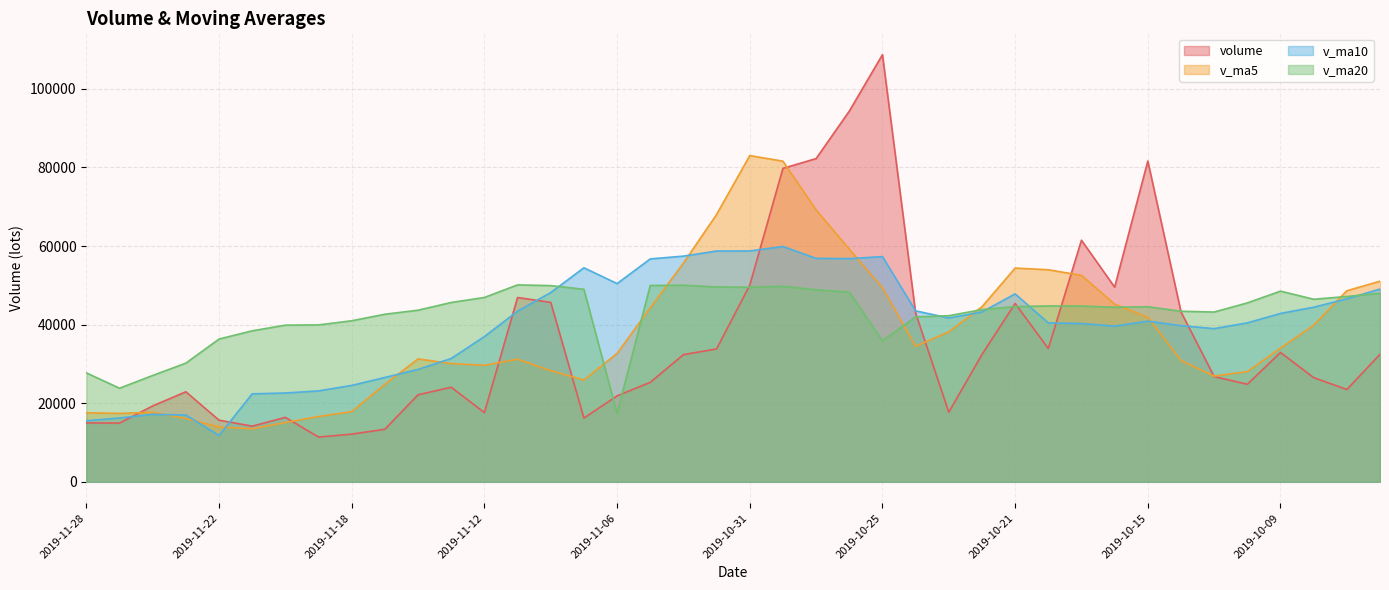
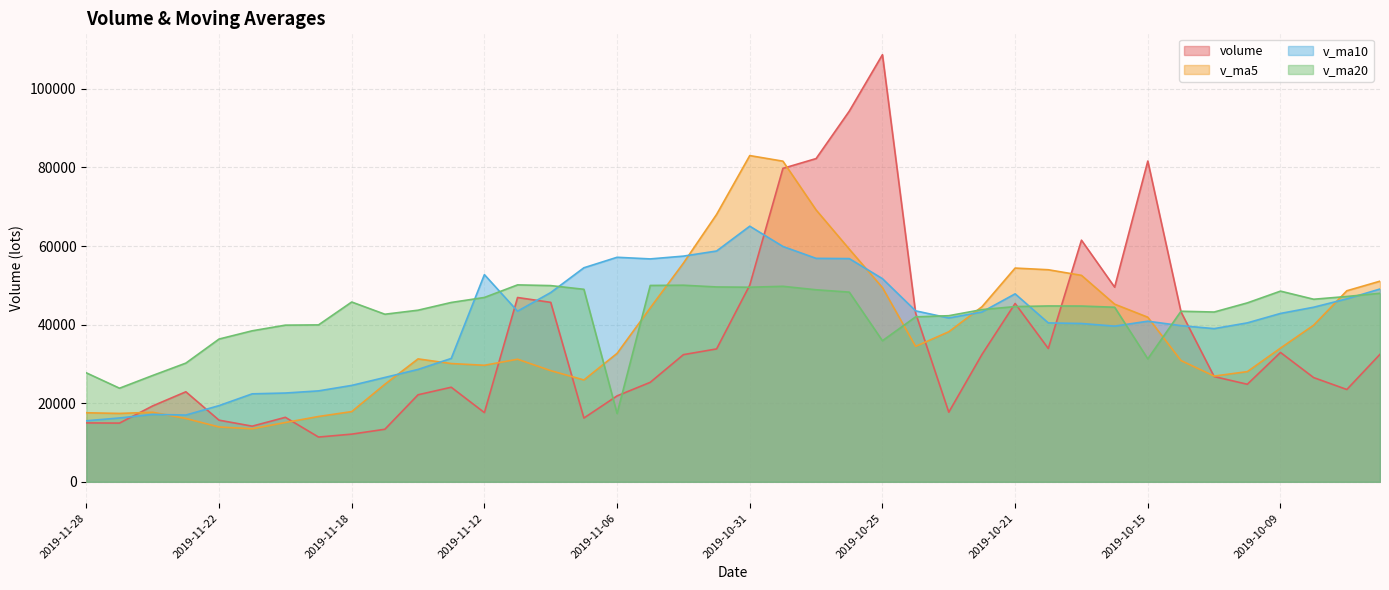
  {
    "v_ma10": {
-     "2019-11-22": 12000,
+     "2019-11-22": 19000,
      "2019-11-18": 25000,
-     "2019-11-12": 37000,
-     "2019-11-06": 50000,
-     "2019-10-31": 59000,
-     "2019-10-25": 57000,
+     "2019-11-12": 53000,
+     "2019-11-06": 57000,
+     "2019-10-31": 65000,
+     "2019-10-25": 52000,
      "2019-10-21": 48000,
      "2019-10-15": 41000,
      "2019-10-09": 43000
    },
    "v_ma20": {
      "2019-11-28": 28000,
      "2019-11-22": 36000,
-     "2019-11-18": 41000,
+     "2019-11-18": 46000,
      "2019-11-12": 47000,
      "2019-11-06": 17000,
      "2019-10-25": 36000,
      "2019-10-21": 45000,
-     "2019-10-15": 45000,
+     "2019-10-15": 31000,
      "2019-10-09": 49000
    }
  }
